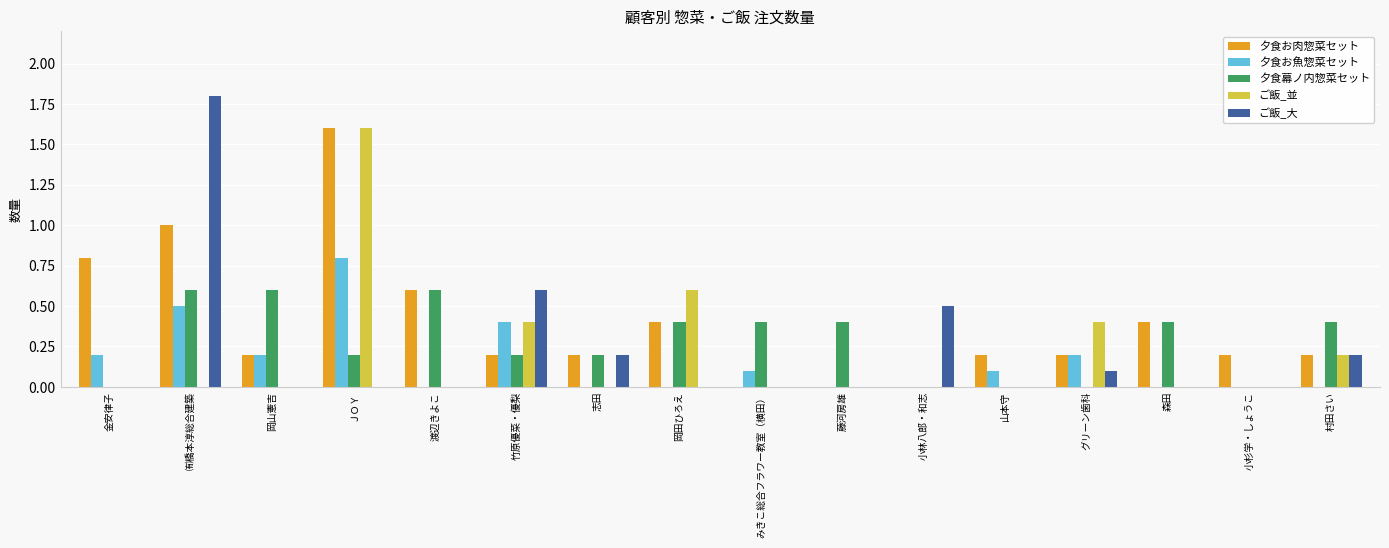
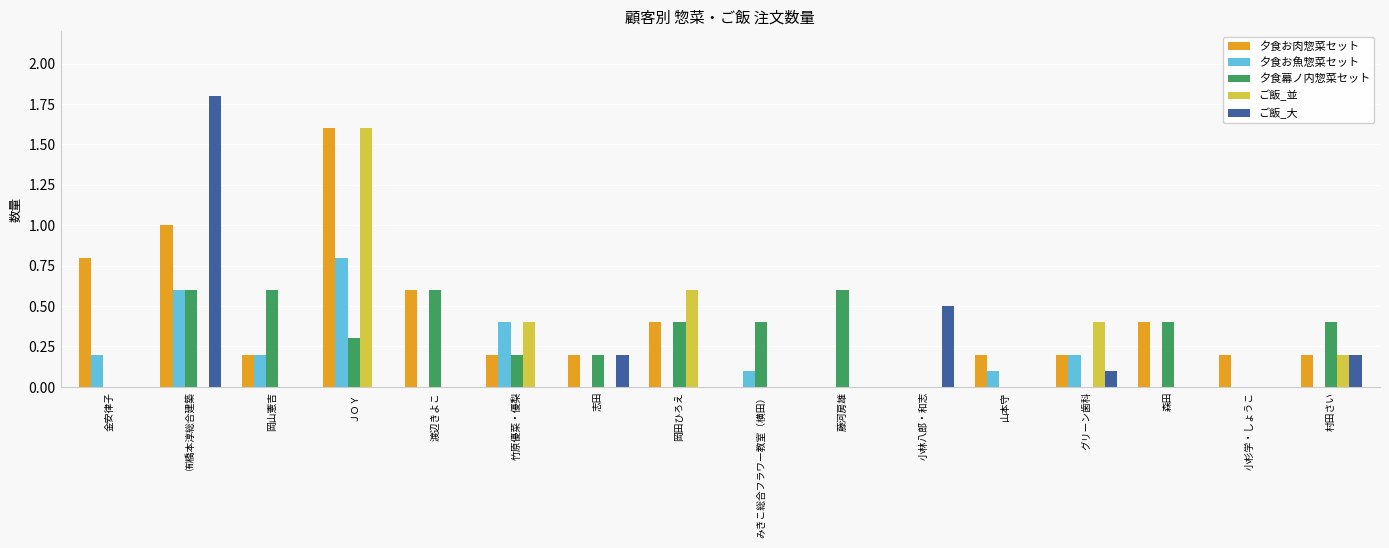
  {
    "夕食お魚惣菜セット": {
      "金安律子": 0.2,
-     "㈲橋本淳総合建築": 0.5,
+     "㈲橋本淳総合建築": 0.6,
      "岡山憲吉": 0.2,
      "ＪＯＹ": 0.8,
      "渡辺きよこ": 0.0,
      "竹原優菜・優梨": 0.4,
      "志田": 0.0,
      "岡田ひろえ": 0.0,
      "みきこ総合フラワー教室（横田）": 0.1,
      "藤河房雄": 0.0,
      "小林八郎・和志": 0.0,
      "山本守": 0.1,
      "グリーン歯科": 0.2,
      "森田": 0.0,
      "小杉学・しょうこ": 0.0,
      "村田さい": 0.0
    },
    "夕食幕ノ内惣菜セット": {
      "金安律子": 0.0,
      "㈲橋本淳総合建築": 0.6,
      "岡山憲吉": 0.6,
-     "ＪＯＹ": 0.2,
+     "ＪＯＹ": 0.3,
      "渡辺きよこ": 0.6,
      "竹原優菜・優梨": 0.2,
      "志田": 0.2,
      "岡田ひろえ": 0.4,
      "みきこ総合フラワー教室（横田）": 0.4,
-     "藤河房雄": 0.4,
+     "藤河房雄": 0.6,
      "小林八郎・和志": 0.0,
      "山本守": 0.0,
      "グリーン歯科": 0.0,
      "森田": 0.4,
      "小杉学・しょうこ": 0.0,
      "村田さい": 0.4
    },
    "ご飯_大": {
      "金安律子": 0.0,
      "㈲橋本淳総合建築": 1.8,
      "岡山憲吉": 0.0,
      "ＪＯＹ": 0.0,
      "渡辺きよこ": 0.0,
-     "竹原優菜・優梨": 0.6,
+     "竹原優菜・優梨": 0.0,
      "志田": 0.2,
      "岡田ひろえ": 0.0,
      "みきこ総合フラワー教室（横田）": 0.0,
      "藤河房雄": 0.0,
      "小林八郎・和志": 0.5,
      "山本守": 0.0,
      "グリーン歯科": 0.1,
      "森田": 0.0,
      "小杉学・しょうこ": 0.0,
      "村田さい": 0.2
    }
  }
